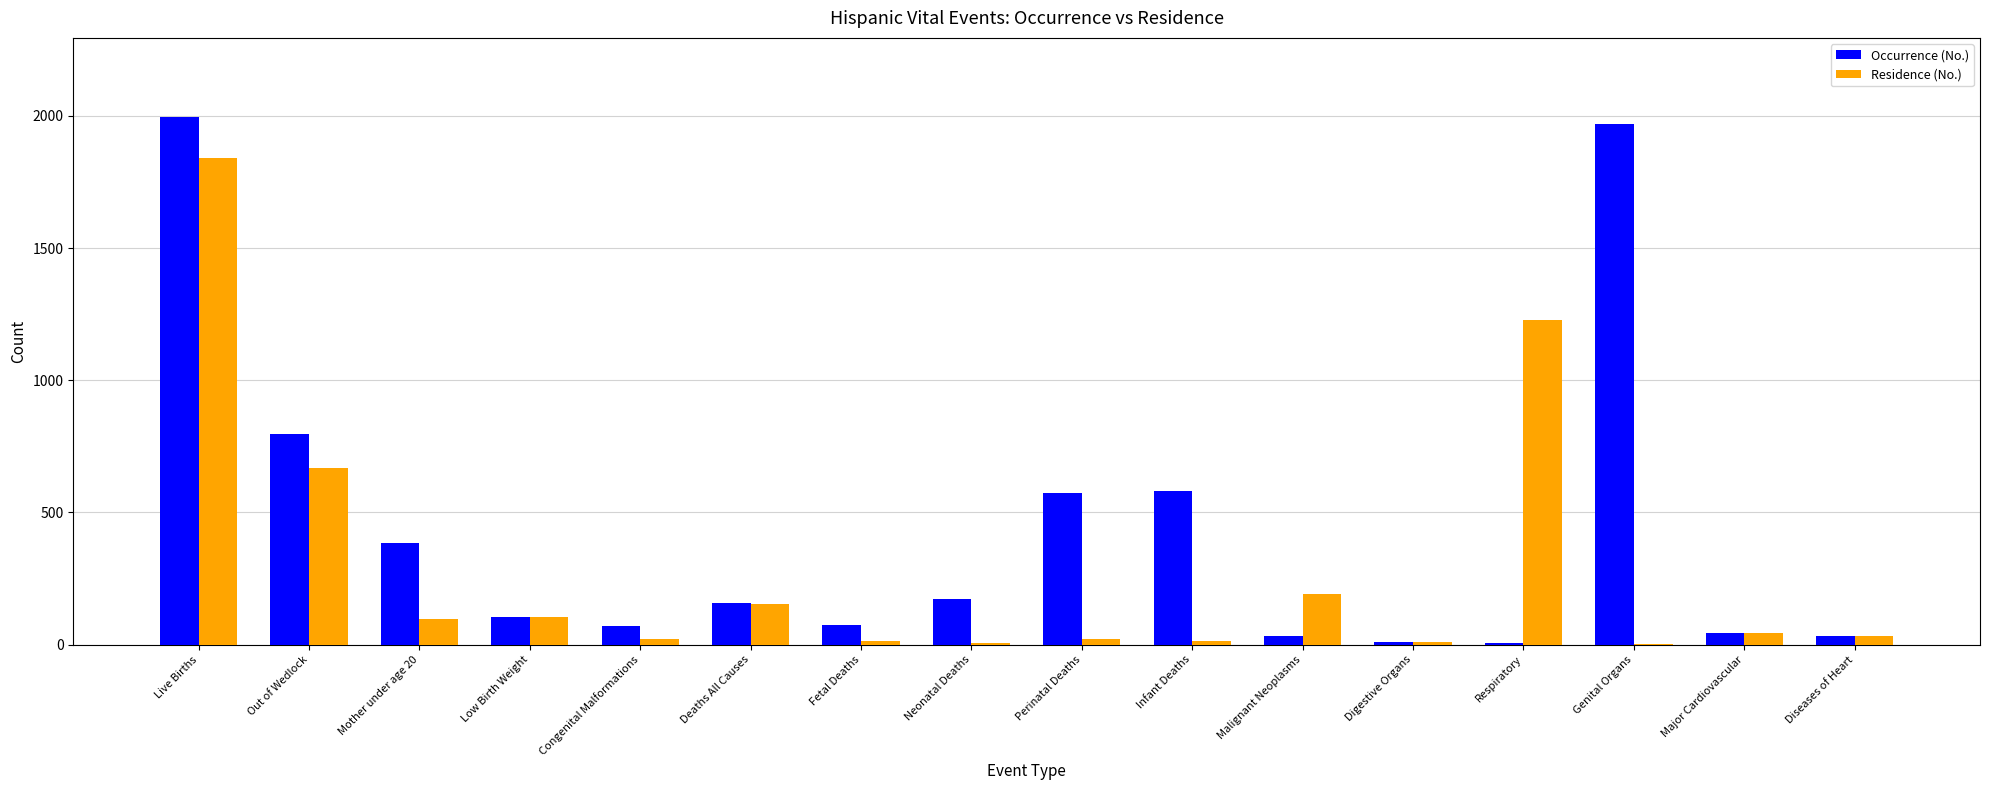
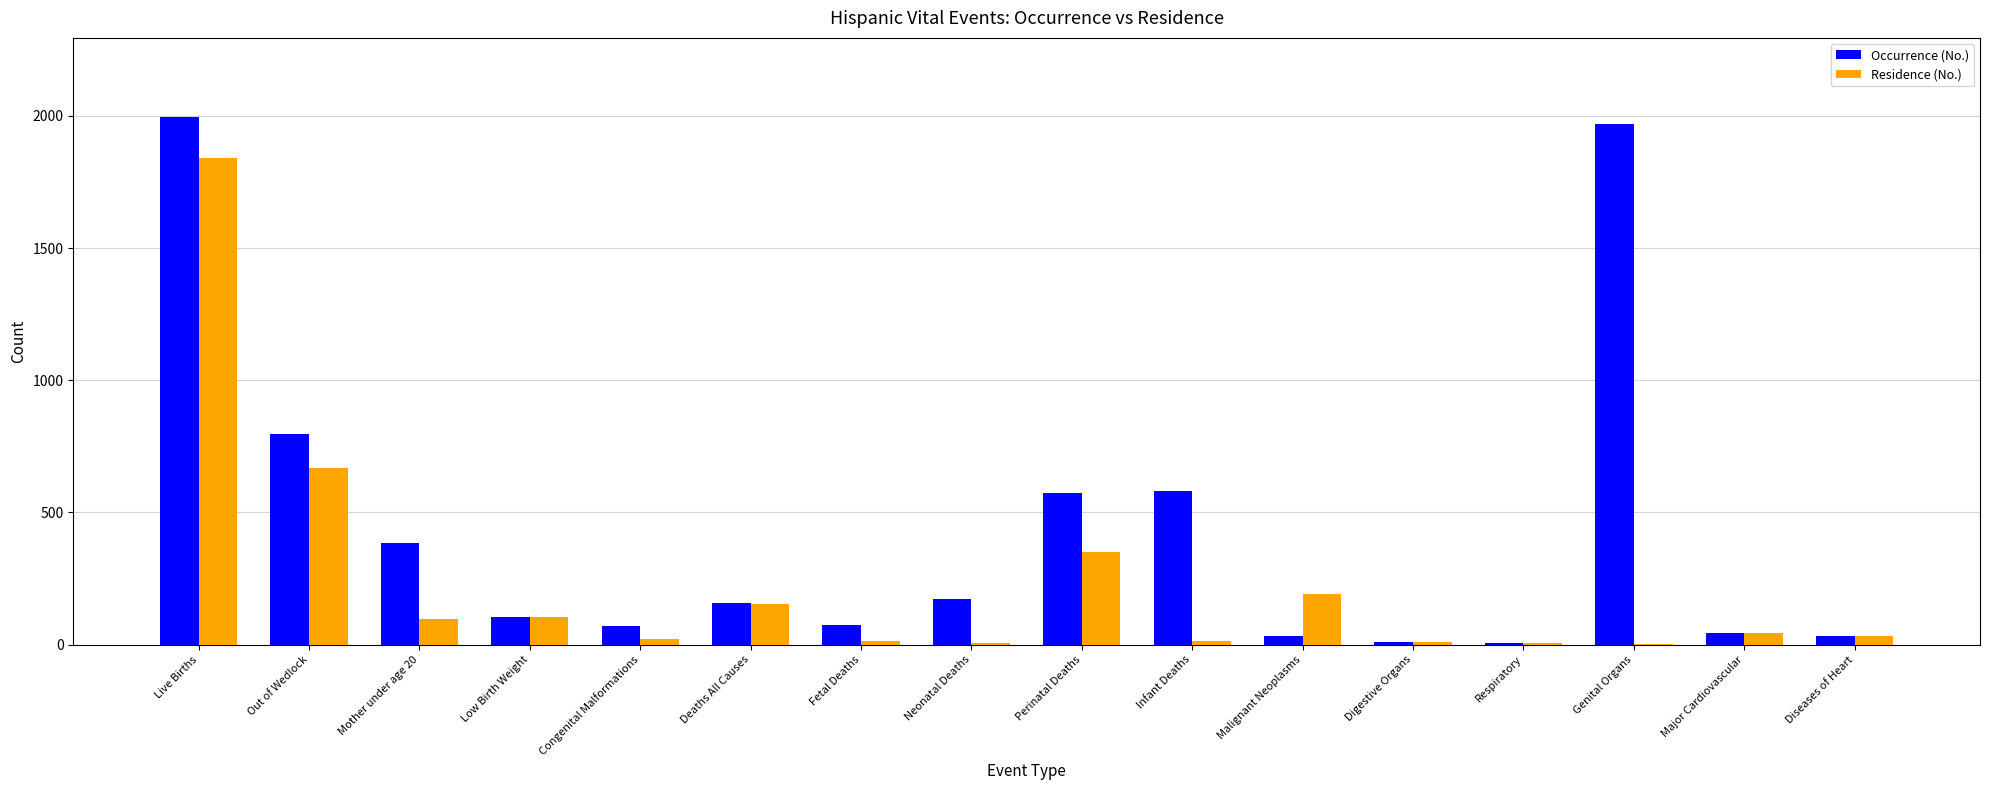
  {
    "Occurrence (No.)": {
      "Live Births": 2000,
      "Out of Wedlock": 800,
      "Mother under age 20": 390,
      "Low Birth Weight": 100,
      "Congenital Malformations": 70,
      "Deaths All Causes": 160,
      "Fetal Deaths": 80,
      "Neonatal Deaths": 170,
      "Perinatal Deaths": 580,
      "Infant Deaths": 580,
      "Malignant Neoplasms": 30,
      "Digestive Organs": 10,
      "Genital Organs": 1970,
      "Major Cardiovascular": 40,
      "Diseases of Heart": 30
    },
    "Residence (No.)": {
      "Live Births": 1840,
      "Out of Wedlock": 670,
      "Mother under age 20": 100,
      "Low Birth Weight": 110,
      "Congenital Malformations": 20,
      "Deaths All Causes": 160,
      "Fetal Deaths": 10,
-     "Perinatal Deaths": 20,
+     "Perinatal Deaths": 350,
      "Infant Deaths": 20,
      "Malignant Neoplasms": 190,
-     "Respiratory": 1230,
+     "Respiratory": 10,
      "Major Cardiovascular": 50,
      "Diseases of Heart": 30
    }
  }
